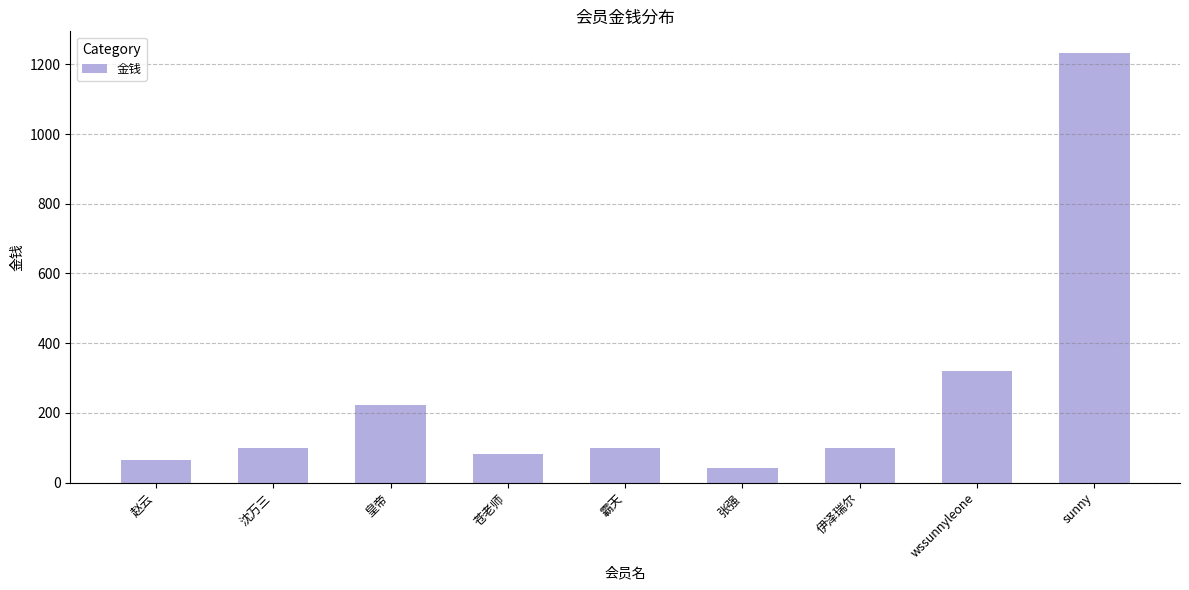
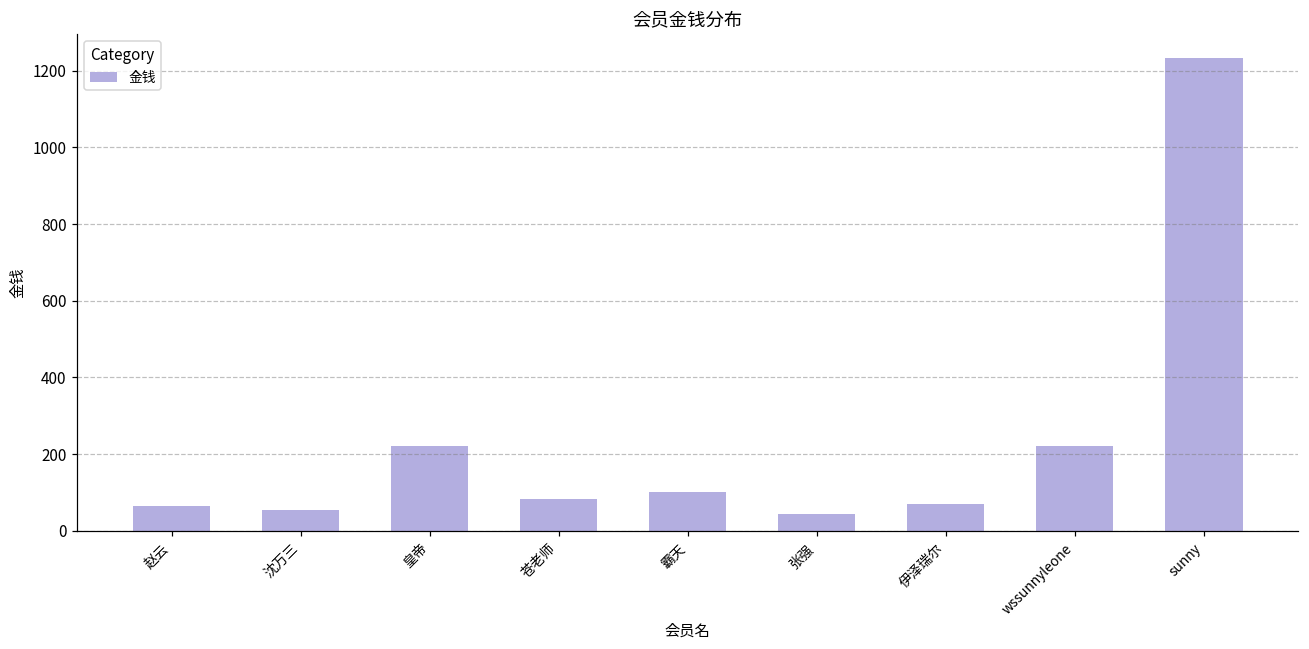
  {
    "赵云": 70,
-   "沈万三": 100,
+   "沈万三": 50,
    "皇帝": 220,
    "苍老师": 80,
    "霸天": 100,
    "张强": 40,
-   "伊泽瑞尔": 100,
-   "wssunnyleone": 320,
+   "伊泽瑞尔": 70,
+   "wssunnyleone": 220,
    "sunny": 1230
  }
